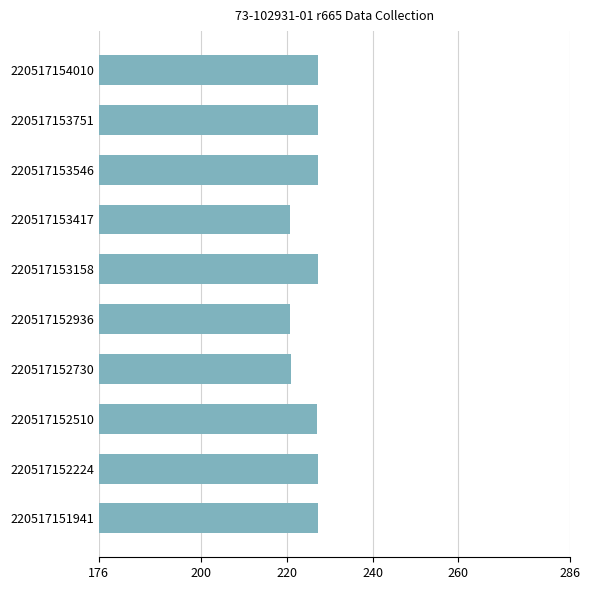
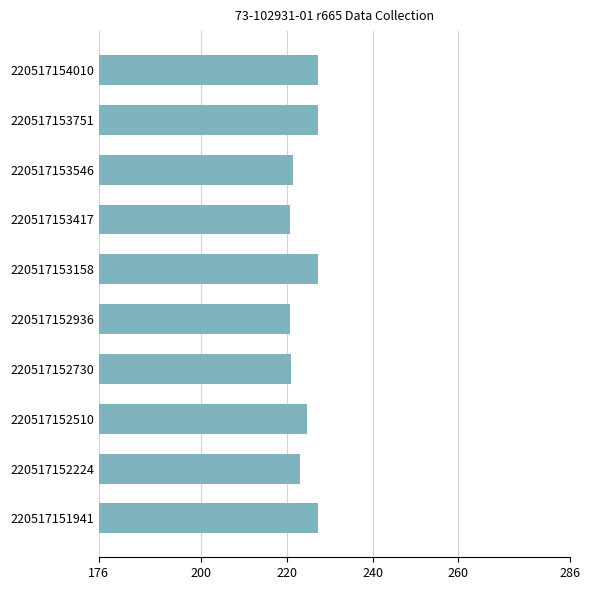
  {
    "220517154010": 227,
    "220517153751": 227,
-   "220517153546": 227,
+   "220517153546": 221,
    "220517153417": 221,
    "220517153158": 227,
    "220517152936": 221,
    "220517152730": 221,
-   "220517152510": 227,
-   "220517152224": 227,
+   "220517152510": 225,
+   "220517152224": 223,
    "220517151941": 227
  }
